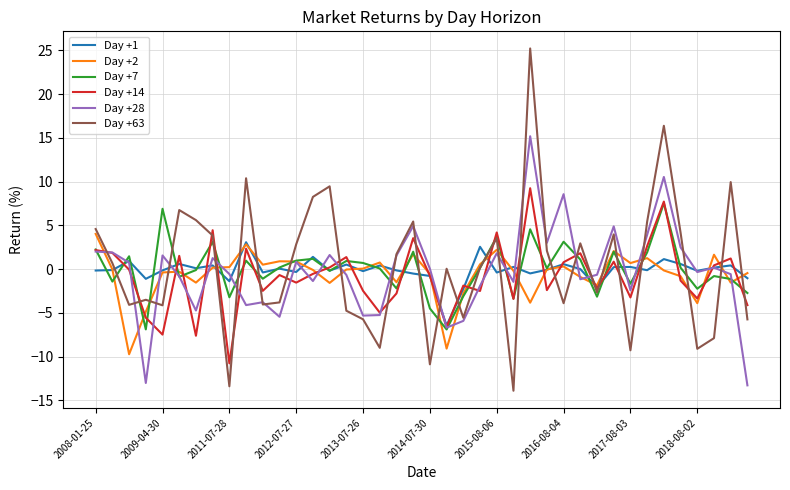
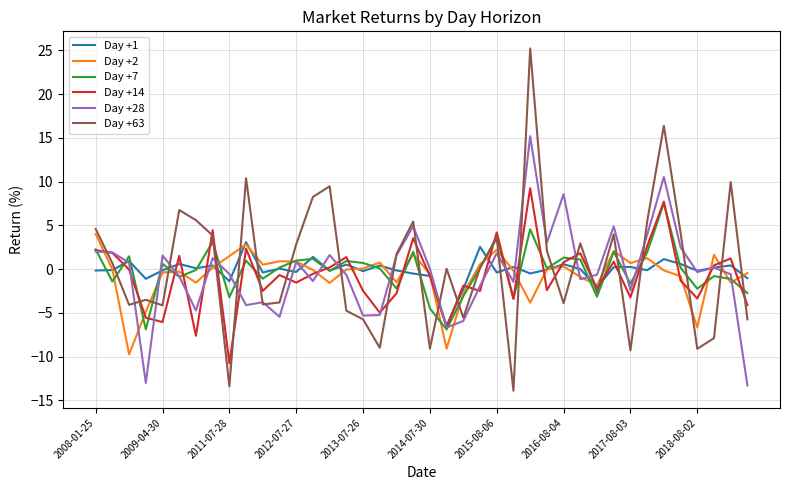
  {
    "Day +1": {
      "2008-01-25": 0,
      "2011-07-28": -1,
      "2012-07-27": 0,
      "2015-08-06": 0,
      "2017-08-03": 0
    },
    "Day +2": {
      "2008-01-25": 4,
-     "2011-07-28": 0,
+     "2011-07-28": 1,
      "2015-08-06": 2,
      "2017-08-03": 1,
-     "2018-08-02": -4
+     "2018-08-02": -7
    },
    "Day +7": {
-     "2009-04-30": 7,
+     "2009-04-30": 1,
      "2011-07-28": -3,
      "2013-07-26": 1,
      "2014-07-30": -5,
-     "2016-08-04": 3,
+     "2016-08-04": 1,
      "2017-08-03": -2,
      "2018-08-02": -2
    },
    "Day +14": {
-     "2009-04-30": -7,
+     "2009-04-30": -6,
      "2011-07-28": -11,
      "2012-07-27": -2,
      "2013-07-26": -2,
      "2015-08-06": 4,
      "2017-08-03": -3,
      "2018-08-02": -3
    },
    "Day +28": {
      "2009-04-30": 2,
      "2011-07-28": -1,
      "2013-07-26": -5,
      "2014-07-30": 0,
      "2015-08-06": 2,
      "2016-08-04": 9,
      "2017-08-03": -2
    },
    "Day +63": {
      "2008-01-25": 5,
      "2009-04-30": -4,
      "2011-07-28": -13,
      "2012-07-27": 3,
      "2013-07-26": -6,
-     "2014-07-30": -11,
+     "2014-07-30": -9,
      "2016-08-04": -4,
      "2017-08-03": -9,
      "2018-08-02": -9
    }
  }
